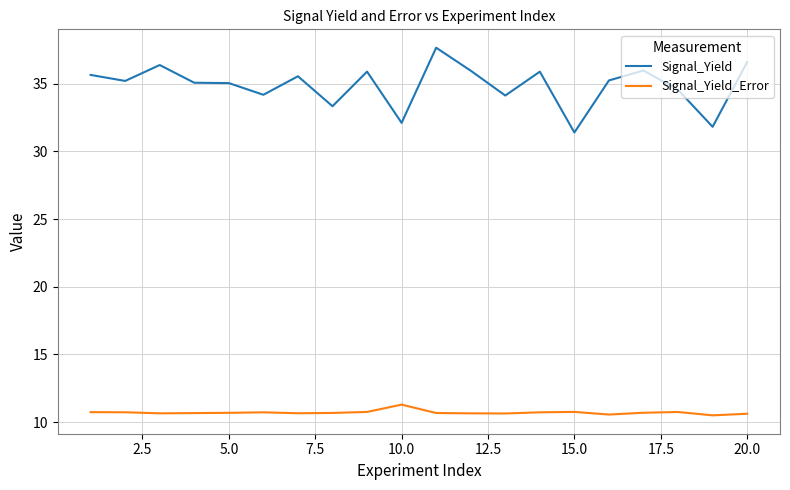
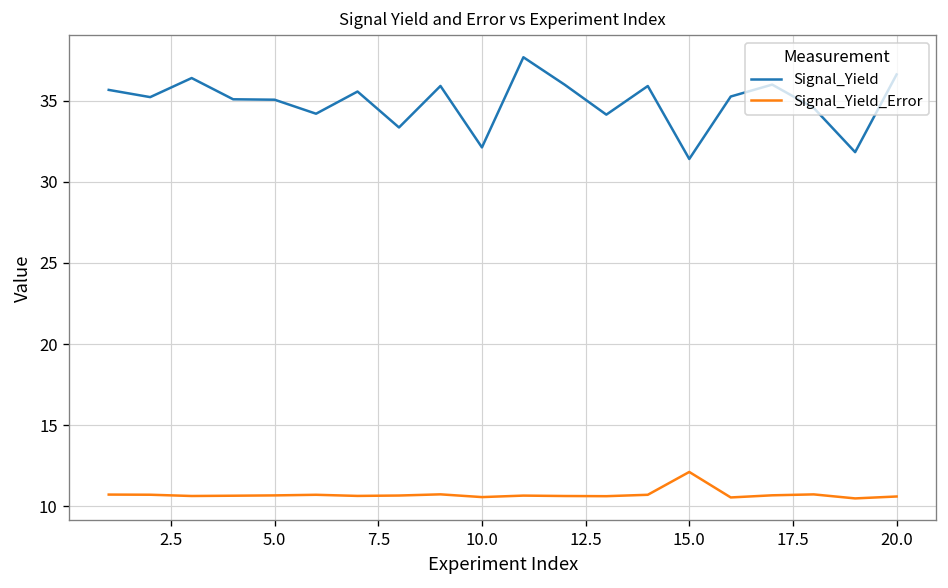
  {
    "Signal_Yield": {
      "5.0": 35.1,
      "10.0": 32.1,
      "15.0": 31.4
    },
    "Signal_Yield_Error": {
      "5.0": 10.7,
-     "10.0": 11.3,
-     "15.0": 10.7,
+     "10.0": 10.6,
+     "15.0": 12.1,
      "20.0": 10.6
    }
  }
